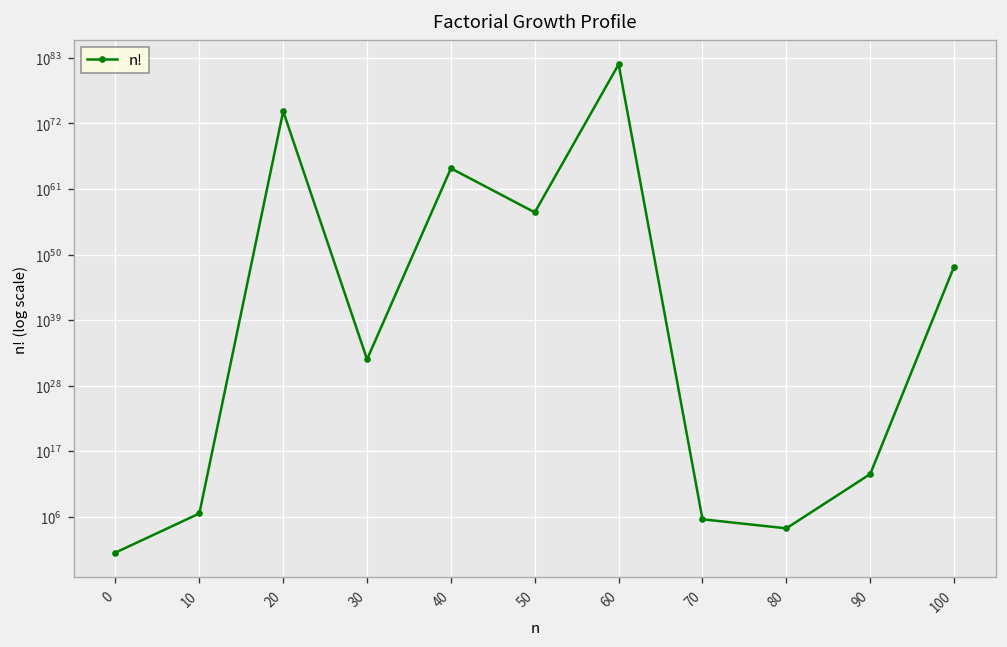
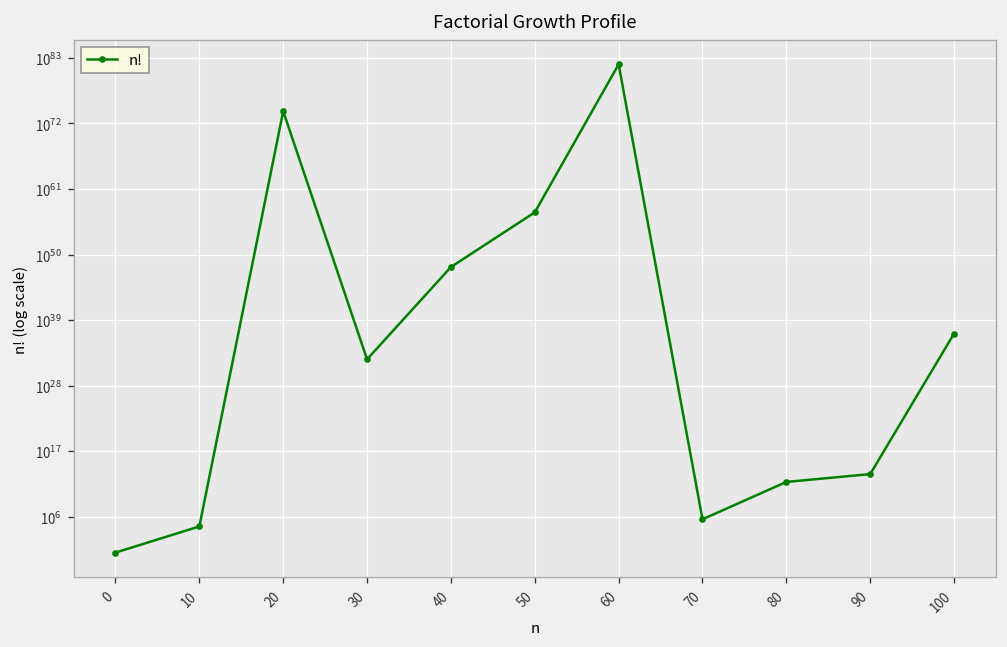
  {
    "0": 1,
-   "10": 4000000,
+   "10": 20000,
    "20": 100000000000000000000000000000000000000000000000000000000000000000000000000,
    "30": 0,
-   "40": 0,
+   "40": 1000000000000000000000000000000000000000000000000,
    "50": 1000000000000000000000000000000000000000000000000000000000,
    "60": 10000000000000000000000000000000000000000000000000000000000000000000000000000000000,
    "70": 0,
-   "80": 10000,
+   "80": 1000000000000,
    "90": 10000000000000,
-   "100": 1000000000000000000000000000000000000000000000000
+   "100": 10000000000000000000000000000000000000
  }
